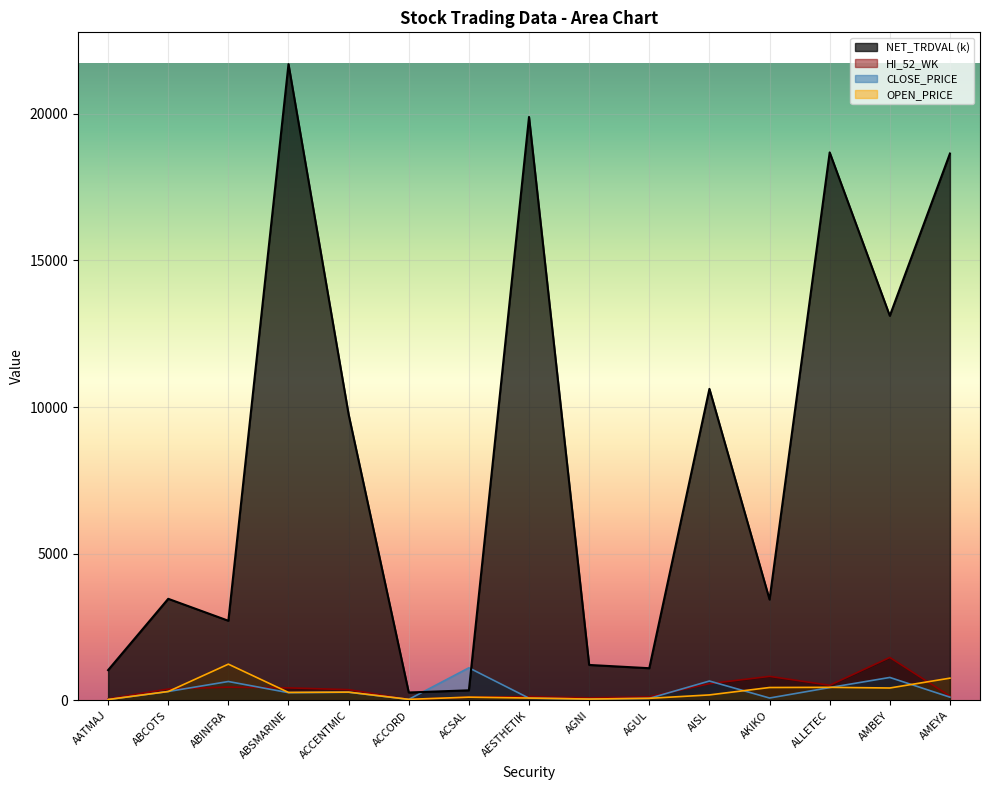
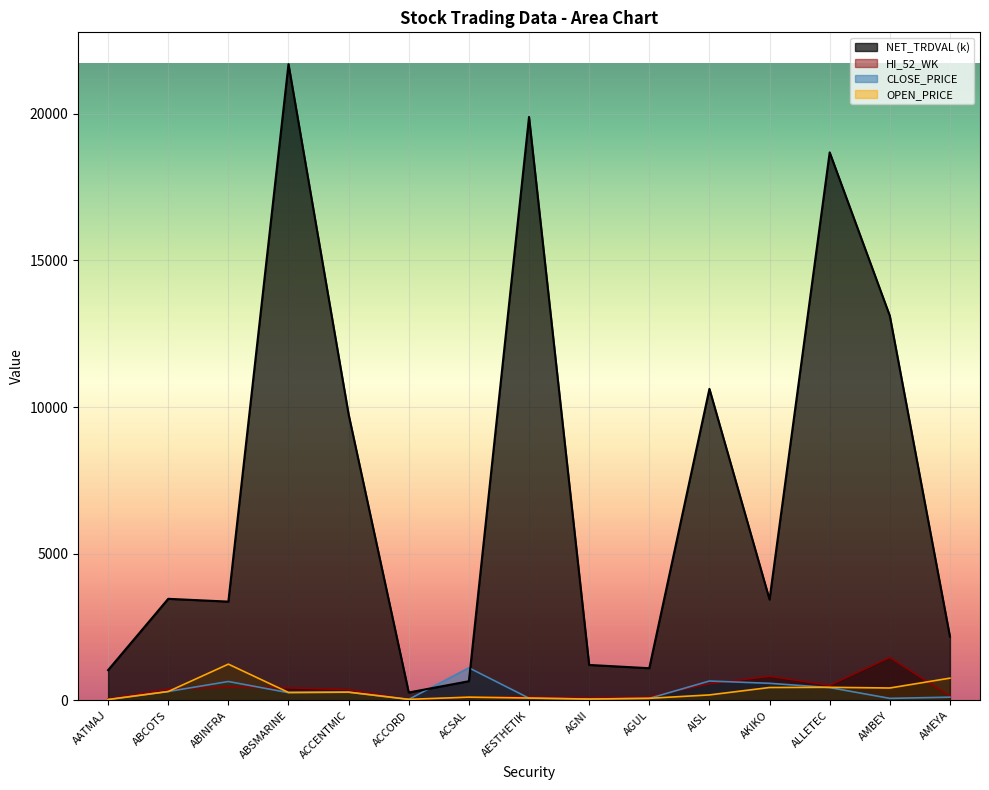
  {
    "NET_TRDVAL (k)": {
      "AATMAJ": 1000,
      "ABCOTS": 3500,
-     "ABINFRA": 2700,
+     "ABINFRA": 3400,
      "ABSMARINE": 21700,
      "ACCENTMIC": 9700,
      "ACCORD": 300,
-     "ACSAL": 300,
+     "ACSAL": 700,
      "AESTHETIK": 19900,
      "AGNI": 1200,
      "AGUL": 1100,
      "AISL": 10600,
      "AKIKO": 3400,
      "ALLETEC": 18700,
      "AMBEY": 13100,
-     "AMEYA": 18600
+     "AMEYA": 2200
    },
    "HI_52_WK": {
      "ABINFRA": 500,
      "ABSMARINE": 400,
      "AISL": 600,
      "AKIKO": 800,
      "AMBEY": 1500
    },
    "CLOSE_PRICE": {
      "ABINFRA": 600,
      "ACSAL": 1100,
      "AISL": 700,
-     "AKIKO": 100,
-     "AMBEY": 800
+     "AKIKO": 600,
+     "AMBEY": 100
    },
    "OPEN_PRICE": {
      "ABINFRA": 1200,
      "AISL": 200,
      "AKIKO": 400,
      "AMBEY": 400,
      "AMEYA": 800
    }
  }
